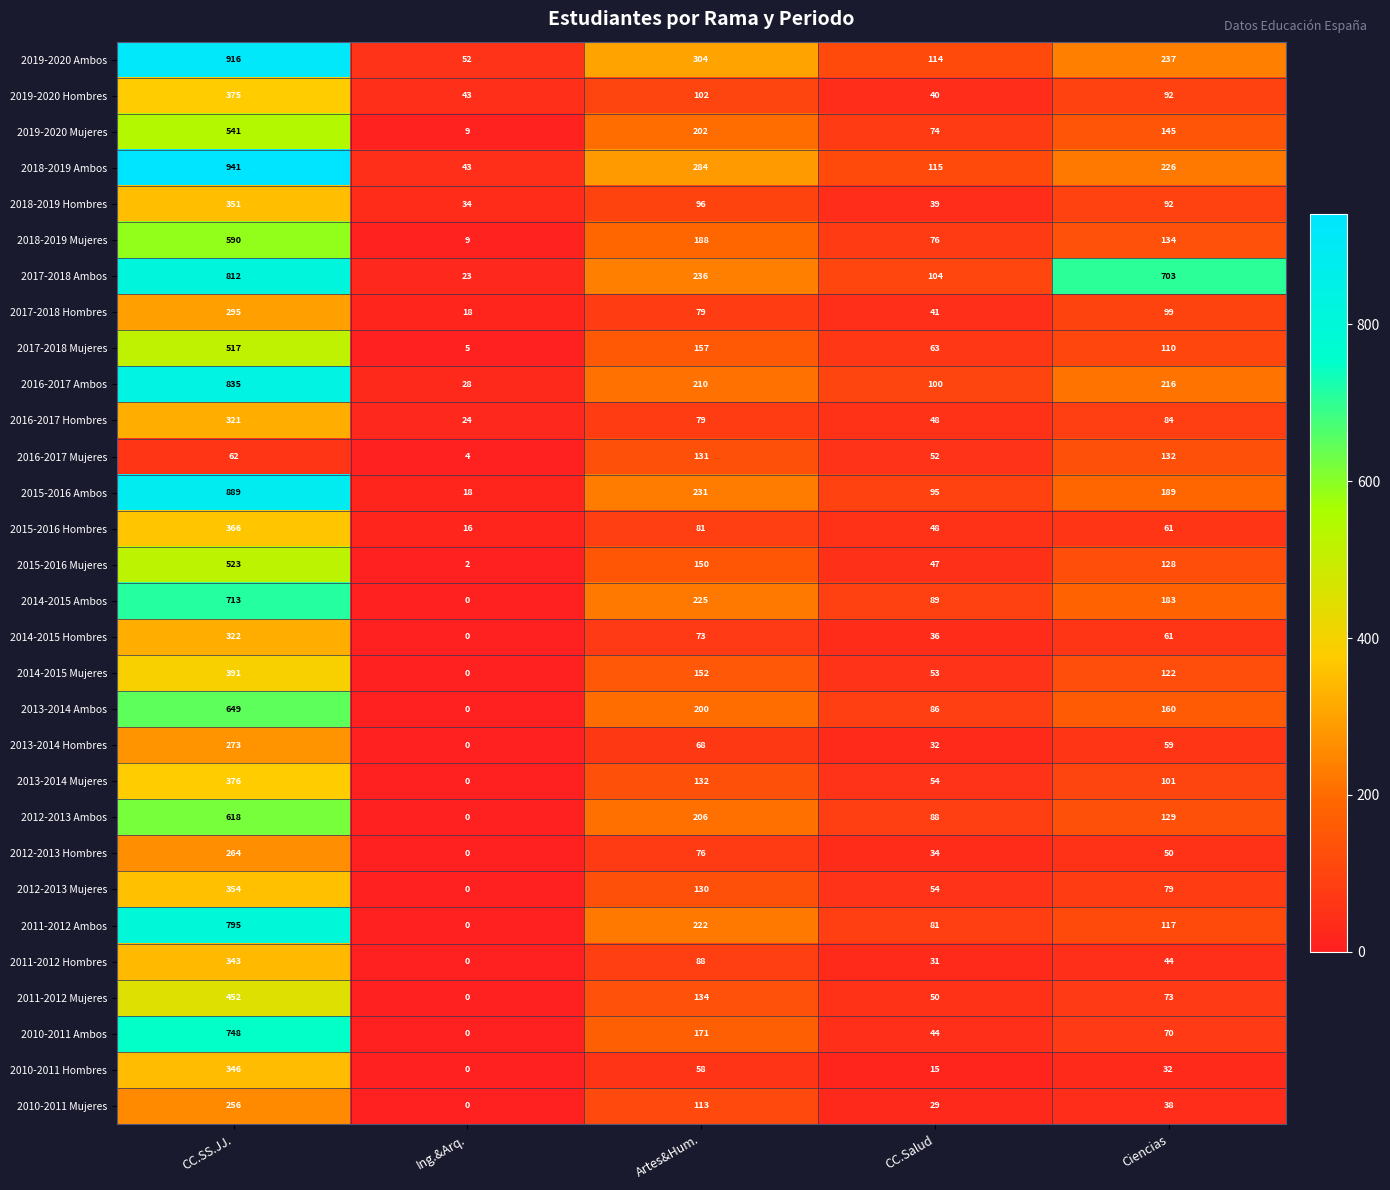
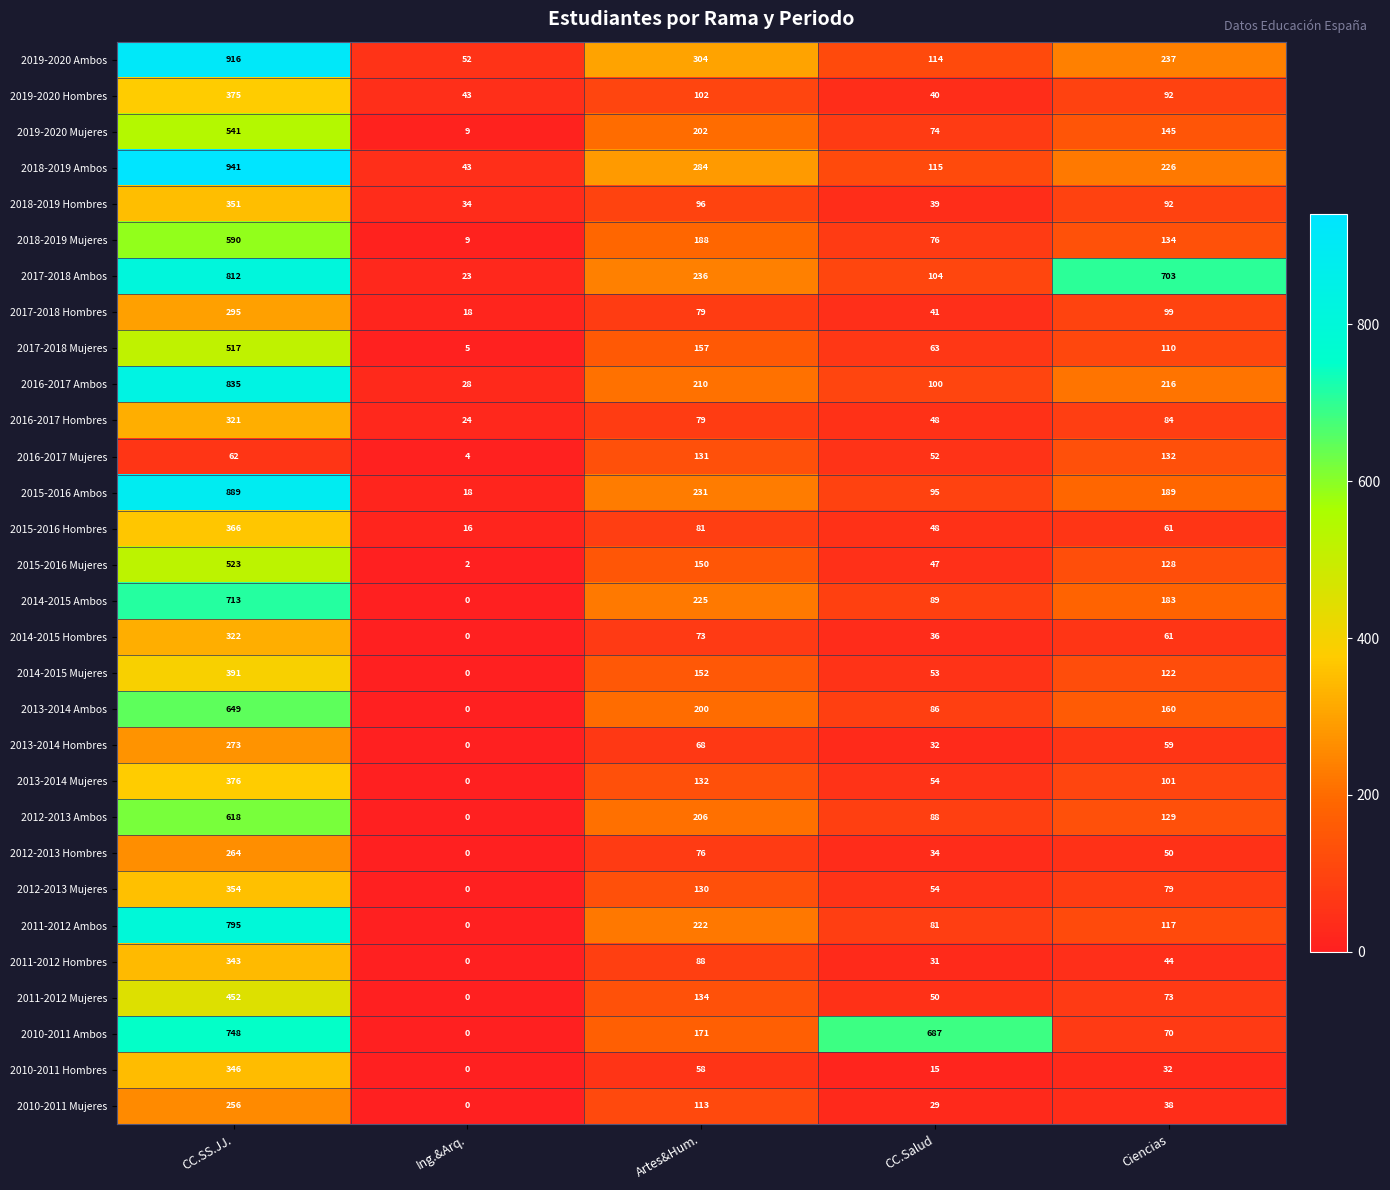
  {
    "2019-2020 Ambos": {
      "CC.SS.JJ.": 916,
      "Ing.&Arq.": 52,
      "Artes&Hum.": 304,
      "CC.Salud": 114,
      "Ciencias": 237
    },
    "2019-2020 Hombres": {
      "CC.SS.JJ.": 375,
      "Ing.&Arq.": 43,
      "Artes&Hum.": 102,
      "CC.Salud": 40,
      "Ciencias": 92
    },
    "2019-2020 Mujeres": {
      "CC.SS.JJ.": 541,
      "Ing.&Arq.": 9,
      "Artes&Hum.": 202,
      "CC.Salud": 74,
      "Ciencias": 145
    },
    "2018-2019 Ambos": {
      "CC.SS.JJ.": 941,
      "Ing.&Arq.": 43,
      "Artes&Hum.": 284,
      "CC.Salud": 115,
      "Ciencias": 226
    },
    "2018-2019 Hombres": {
      "CC.SS.JJ.": 351,
      "Ing.&Arq.": 34,
      "Artes&Hum.": 96,
      "CC.Salud": 39,
      "Ciencias": 92
    },
    "2018-2019 Mujeres": {
      "CC.SS.JJ.": 590,
      "Ing.&Arq.": 9,
      "Artes&Hum.": 188,
      "CC.Salud": 76,
      "Ciencias": 134
    },
    "2017-2018 Ambos": {
      "CC.SS.JJ.": 812,
      "Ing.&Arq.": 23,
      "Artes&Hum.": 236,
      "CC.Salud": 104,
      "Ciencias": 703
    },
    "2017-2018 Hombres": {
      "CC.SS.JJ.": 295,
      "Ing.&Arq.": 18,
      "Artes&Hum.": 79,
      "CC.Salud": 41,
      "Ciencias": 99
    },
    "2017-2018 Mujeres": {
      "CC.SS.JJ.": 517,
      "Ing.&Arq.": 5,
      "Artes&Hum.": 157,
      "CC.Salud": 63,
      "Ciencias": 110
    },
    "2016-2017 Ambos": {
      "CC.SS.JJ.": 835,
      "Ing.&Arq.": 28,
      "Artes&Hum.": 210,
      "CC.Salud": 100,
      "Ciencias": 216
    },
    "2016-2017 Hombres": {
      "CC.SS.JJ.": 321,
      "Ing.&Arq.": 24,
      "Artes&Hum.": 79,
      "CC.Salud": 48,
      "Ciencias": 84
    },
    "2016-2017 Mujeres": {
      "CC.SS.JJ.": 62,
      "Ing.&Arq.": 4,
      "Artes&Hum.": 131,
      "CC.Salud": 52,
      "Ciencias": 132
    },
    "2015-2016 Ambos": {
      "CC.SS.JJ.": 889,
      "Ing.&Arq.": 18,
      "Artes&Hum.": 231,
      "CC.Salud": 95,
      "Ciencias": 189
    },
    "2015-2016 Hombres": {
      "CC.SS.JJ.": 366,
      "Ing.&Arq.": 16,
      "Artes&Hum.": 81,
      "CC.Salud": 48,
      "Ciencias": 61
    },
    "2015-2016 Mujeres": {
      "CC.SS.JJ.": 523,
      "Ing.&Arq.": 2,
      "Artes&Hum.": 150,
      "CC.Salud": 47,
      "Ciencias": 128
    },
    "2014-2015 Ambos": {
      "CC.SS.JJ.": 713,
      "Ing.&Arq.": 0,
      "Artes&Hum.": 225,
      "CC.Salud": 89,
      "Ciencias": 183
    },
    "2014-2015 Hombres": {
      "CC.SS.JJ.": 322,
      "Ing.&Arq.": 0,
      "Artes&Hum.": 73,
      "CC.Salud": 36,
      "Ciencias": 61
    },
    "2014-2015 Mujeres": {
      "CC.SS.JJ.": 391,
      "Ing.&Arq.": 0,
      "Artes&Hum.": 152,
      "CC.Salud": 53,
      "Ciencias": 122
    },
    "2013-2014 Ambos": {
      "CC.SS.JJ.": 649,
      "Ing.&Arq.": 0,
      "Artes&Hum.": 200,
      "CC.Salud": 86,
      "Ciencias": 160
    },
    "2013-2014 Hombres": {
      "CC.SS.JJ.": 273,
      "Ing.&Arq.": 0,
      "Artes&Hum.": 68,
      "CC.Salud": 32,
      "Ciencias": 59
    },
    "2013-2014 Mujeres": {
      "CC.SS.JJ.": 376,
      "Ing.&Arq.": 0,
      "Artes&Hum.": 132,
      "CC.Salud": 54,
      "Ciencias": 101
    },
    "2012-2013 Ambos": {
      "CC.SS.JJ.": 618,
      "Ing.&Arq.": 0,
      "Artes&Hum.": 206,
      "CC.Salud": 88,
      "Ciencias": 129
    },
    "2012-2013 Hombres": {
      "CC.SS.JJ.": 264,
      "Ing.&Arq.": 0,
      "Artes&Hum.": 76,
      "CC.Salud": 34,
      "Ciencias": 50
    },
    "2012-2013 Mujeres": {
      "CC.SS.JJ.": 354,
      "Ing.&Arq.": 0,
      "Artes&Hum.": 130,
      "CC.Salud": 54,
      "Ciencias": 79
    },
    "2011-2012 Ambos": {
      "CC.SS.JJ.": 795,
      "Ing.&Arq.": 0,
      "Artes&Hum.": 222,
      "CC.Salud": 81,
      "Ciencias": 117
    },
    "2011-2012 Hombres": {
      "CC.SS.JJ.": 343,
      "Ing.&Arq.": 0,
      "Artes&Hum.": 88,
      "CC.Salud": 31,
      "Ciencias": 44
    },
    "2011-2012 Mujeres": {
      "CC.SS.JJ.": 452,
      "Ing.&Arq.": 0,
      "Artes&Hum.": 134,
      "CC.Salud": 50,
      "Ciencias": 73
    },
    "2010-2011 Ambos": {
      "CC.SS.JJ.": 748,
      "Ing.&Arq.": 0,
      "Artes&Hum.": 171,
-     "CC.Salud": 44,
+     "CC.Salud": 687,
      "Ciencias": 70
    },
    "2010-2011 Hombres": {
      "CC.SS.JJ.": 346,
      "Ing.&Arq.": 0,
      "Artes&Hum.": 58,
      "CC.Salud": 15,
      "Ciencias": 32
    },
    "2010-2011 Mujeres": {
      "CC.SS.JJ.": 256,
      "Ing.&Arq.": 0,
      "Artes&Hum.": 113,
      "CC.Salud": 29,
      "Ciencias": 38
    }
  }
